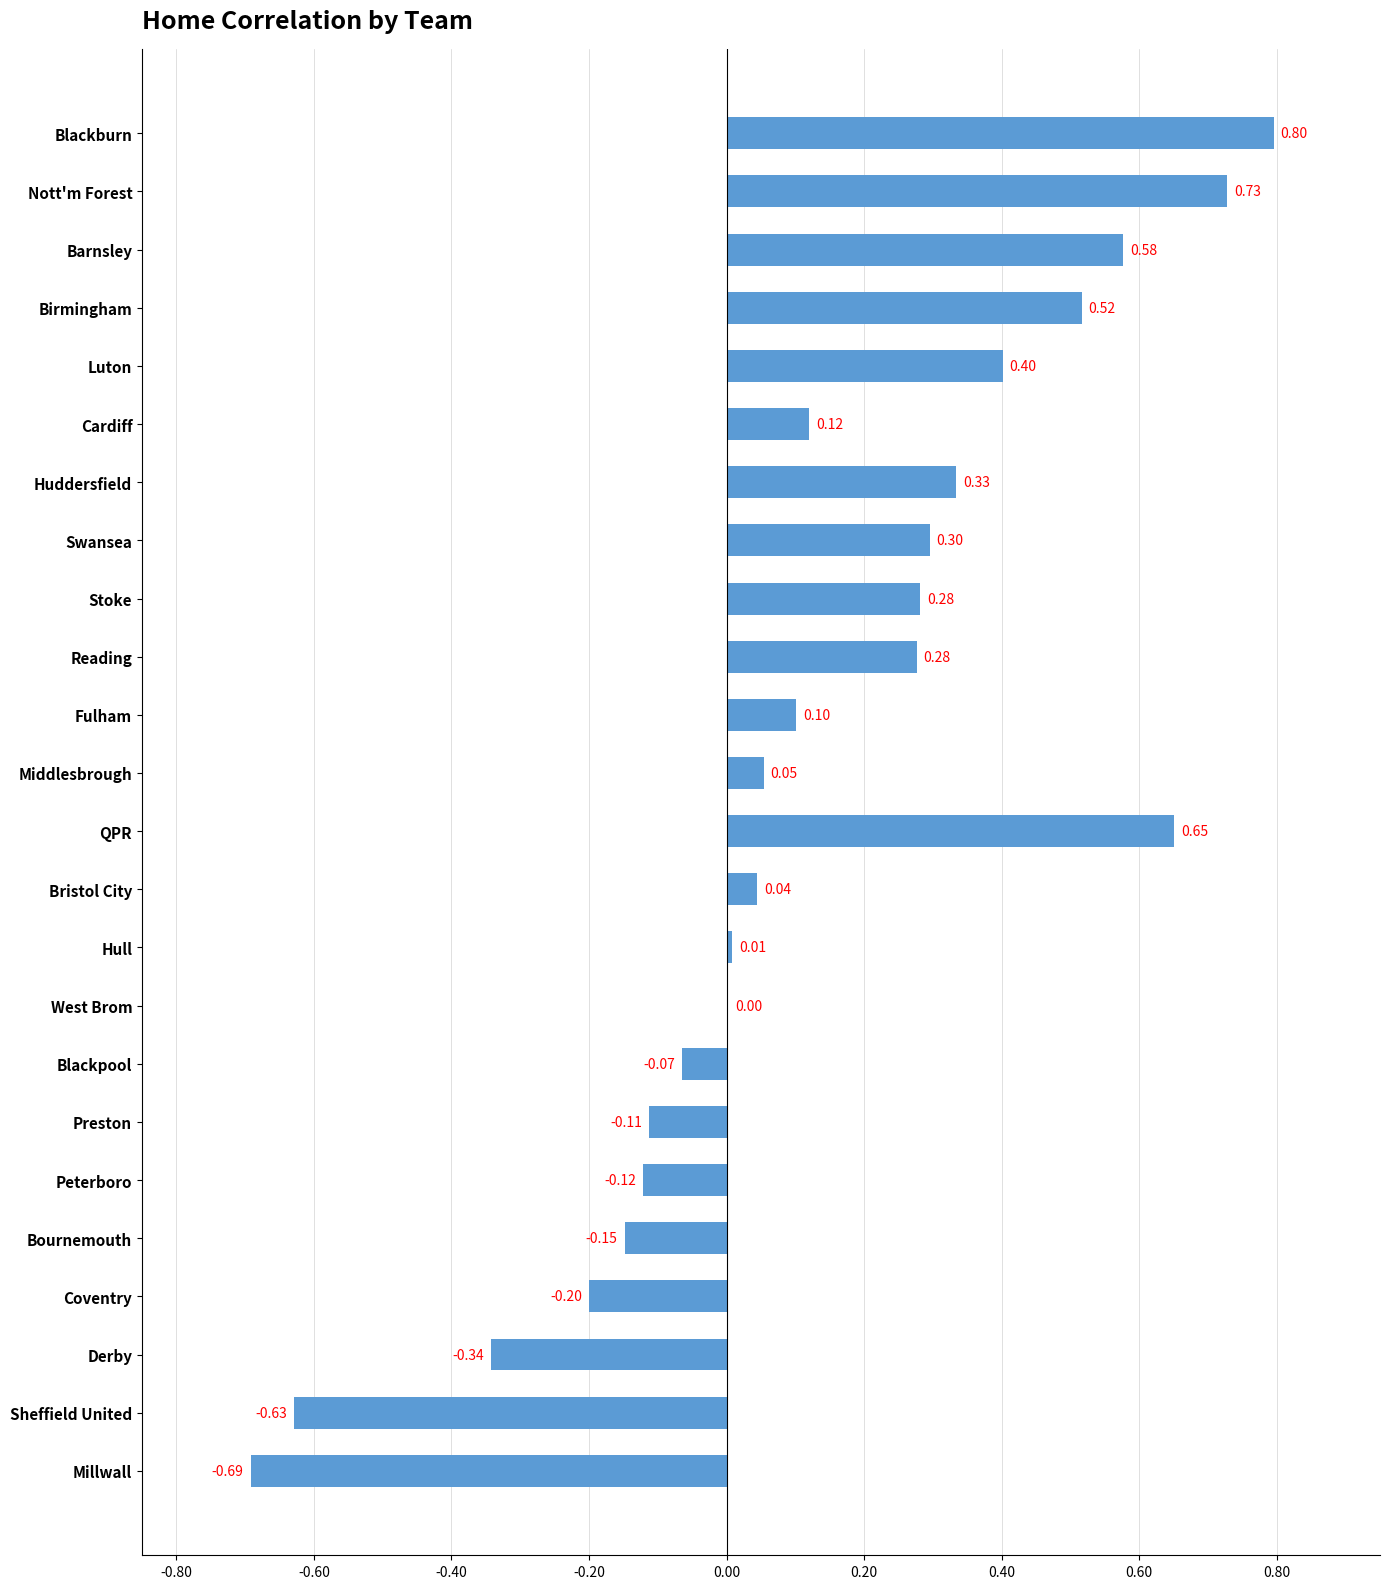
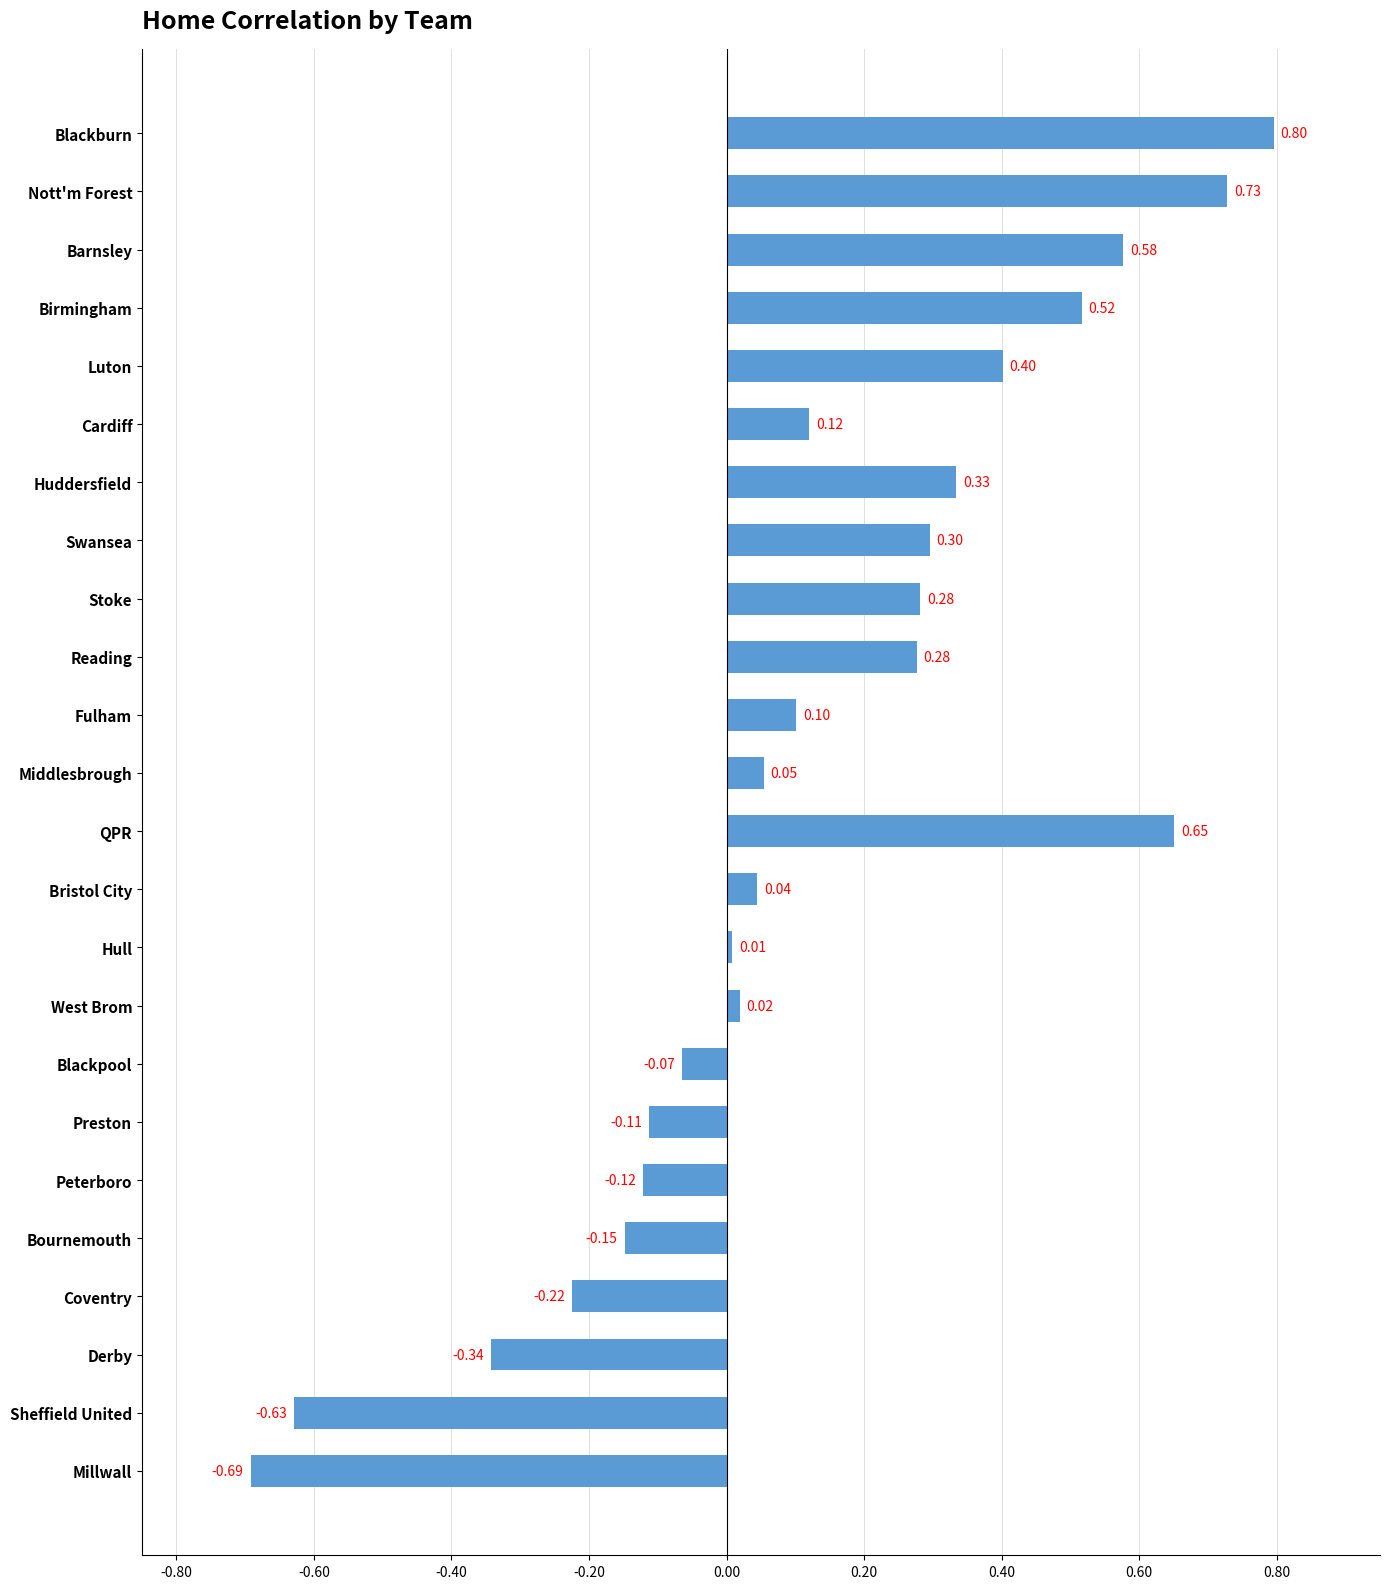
  {
    "Blackburn": 0.80,
    "Nott'm Forest": 0.73,
    "Barnsley": 0.58,
    "Birmingham": 0.52,
    "Luton": 0.40,
    "Cardiff": 0.12,
    "Huddersfield": 0.33,
    "Swansea": 0.30,
    "Stoke": 0.28,
    "Reading": 0.28,
    "Fulham": 0.10,
    "Middlesbrough": 0.05,
    "QPR": 0.65,
    "Bristol City": 0.04,
    "Hull": 0.01,
-   "West Brom": 0.00,
+   "West Brom": 0.02,
    "Blackpool": -0.07,
    "Preston": -0.11,
    "Peterboro": -0.12,
    "Bournemouth": -0.15,
-   "Coventry": -0.20,
+   "Coventry": -0.22,
    "Derby": -0.34,
    "Sheffield United": -0.63,
    "Millwall": -0.69
  }
